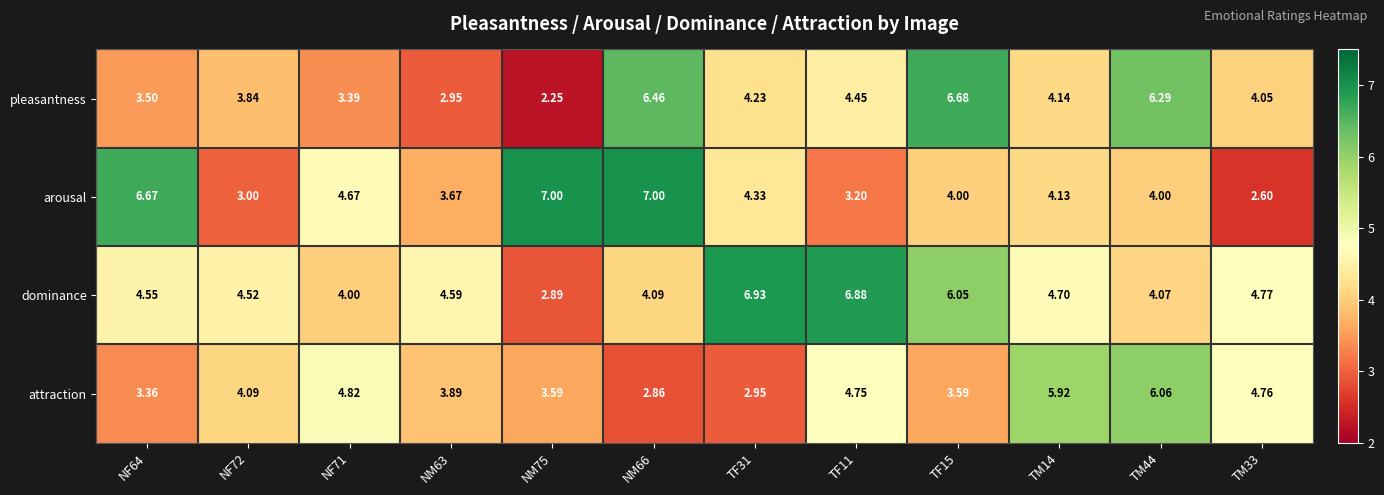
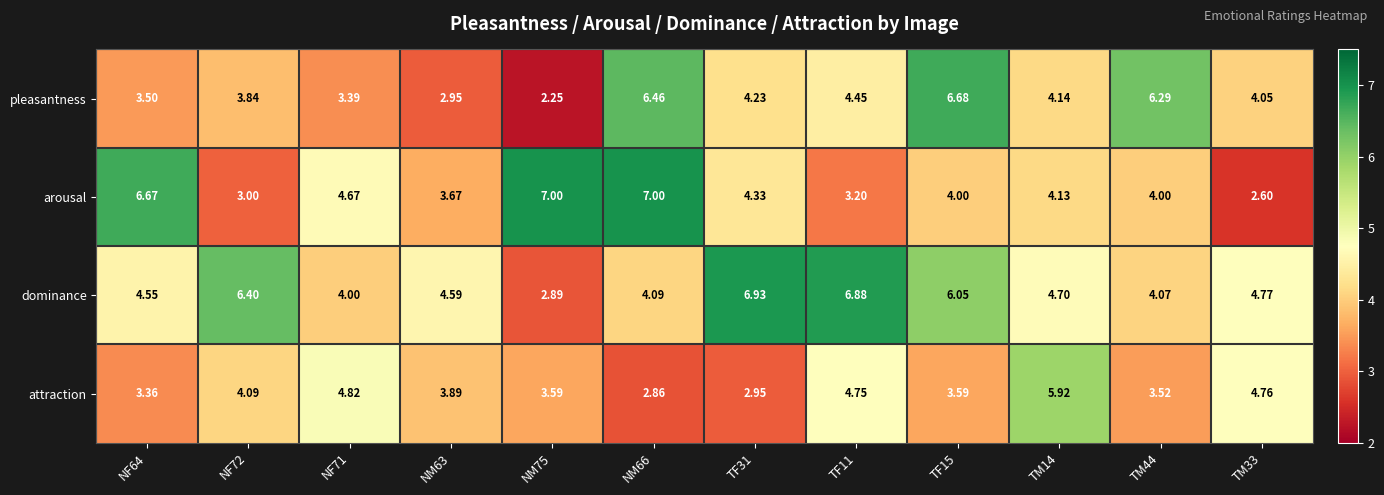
  {
    "pleasantness": {
      "NF64": 3.50,
      "NF72": 3.84,
      "NF71": 3.39,
      "NM63": 2.95,
      "NM75": 2.25,
      "NM66": 6.46,
      "TF31": 4.23,
      "TF11": 4.45,
      "TF15": 6.68,
      "TM14": 4.14,
      "TM44": 6.29,
      "TM33": 4.05
    },
    "arousal": {
      "NF64": 6.67,
      "NF72": 3.00,
      "NF71": 4.67,
      "NM63": 3.67,
      "NM75": 7.00,
      "NM66": 7.00,
      "TF31": 4.33,
      "TF11": 3.20,
      "TF15": 4.00,
      "TM14": 4.13,
      "TM44": 4.00,
      "TM33": 2.60
    },
    "dominance": {
      "NF64": 4.55,
-     "NF72": 4.52,
+     "NF72": 6.40,
      "NF71": 4.00,
      "NM63": 4.59,
      "NM75": 2.89,
      "NM66": 4.09,
      "TF31": 6.93,
      "TF11": 6.88,
      "TF15": 6.05,
      "TM14": 4.70,
      "TM44": 4.07,
      "TM33": 4.77
    },
    "attraction": {
      "NF64": 3.36,
      "NF72": 4.09,
      "NF71": 4.82,
      "NM63": 3.89,
      "NM75": 3.59,
      "NM66": 2.86,
      "TF31": 2.95,
      "TF11": 4.75,
      "TF15": 3.59,
      "TM14": 5.92,
-     "TM44": 6.06,
+     "TM44": 3.52,
      "TM33": 4.76
    }
  }
